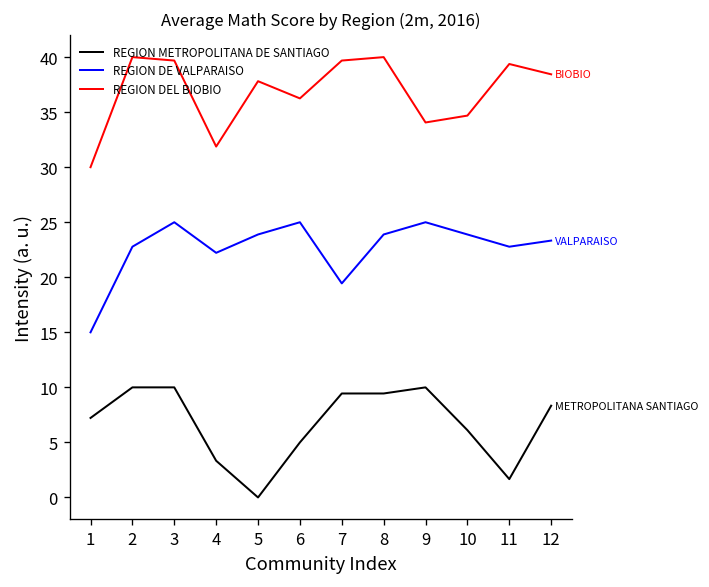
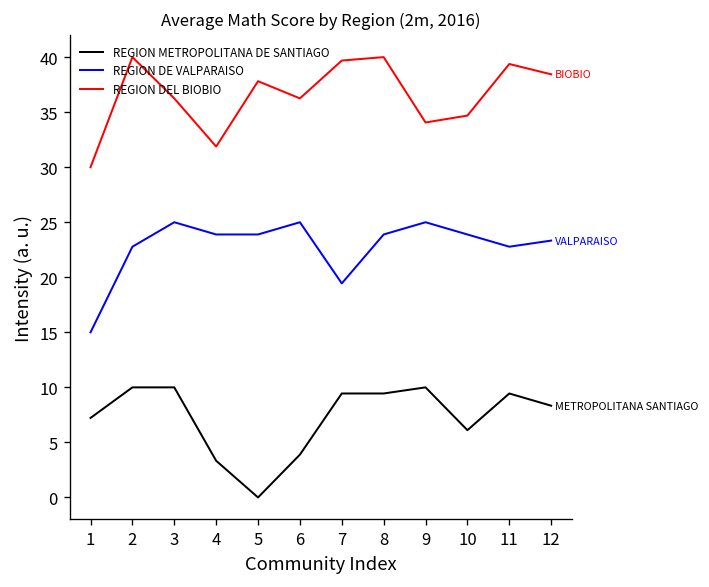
  {
    "REGION METROPOLITANA DE SANTIAGO": {
      "1": 7,
      "2": 10,
      "3": 10,
      "4": 3,
      "5": 0,
-     "6": 5,
+     "6": 4,
      "7": 9,
      "8": 9,
      "9": 10,
      "10": 6,
-     "11": 2,
+     "11": 9,
      "12": 8
    },
    "REGION DE VALPARAISO": {
      "1": 15,
      "2": 23,
      "3": 25,
-     "4": 22,
+     "4": 24,
      "5": 24,
      "6": 25,
      "7": 19,
      "8": 24,
      "9": 25,
      "10": 24,
      "11": 23,
      "12": 23
    },
    "REGION DEL BIOBIO": {
      "1": 30,
      "2": 40,
-     "3": 40,
+     "3": 36,
      "4": 32,
      "5": 38,
      "6": 36,
      "7": 40,
      "8": 40,
      "9": 34,
      "10": 35,
      "11": 39,
      "12": 38
    }
  }
